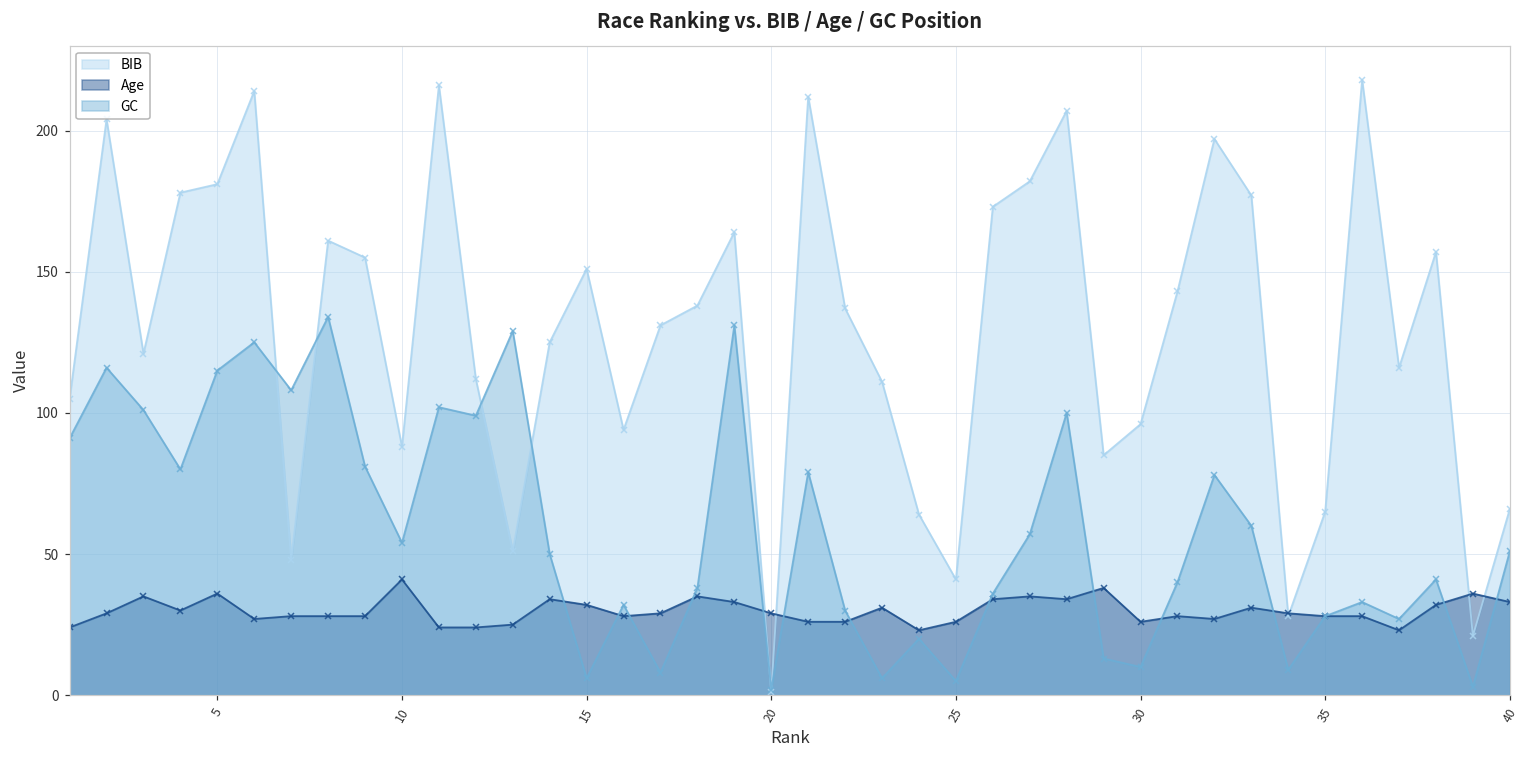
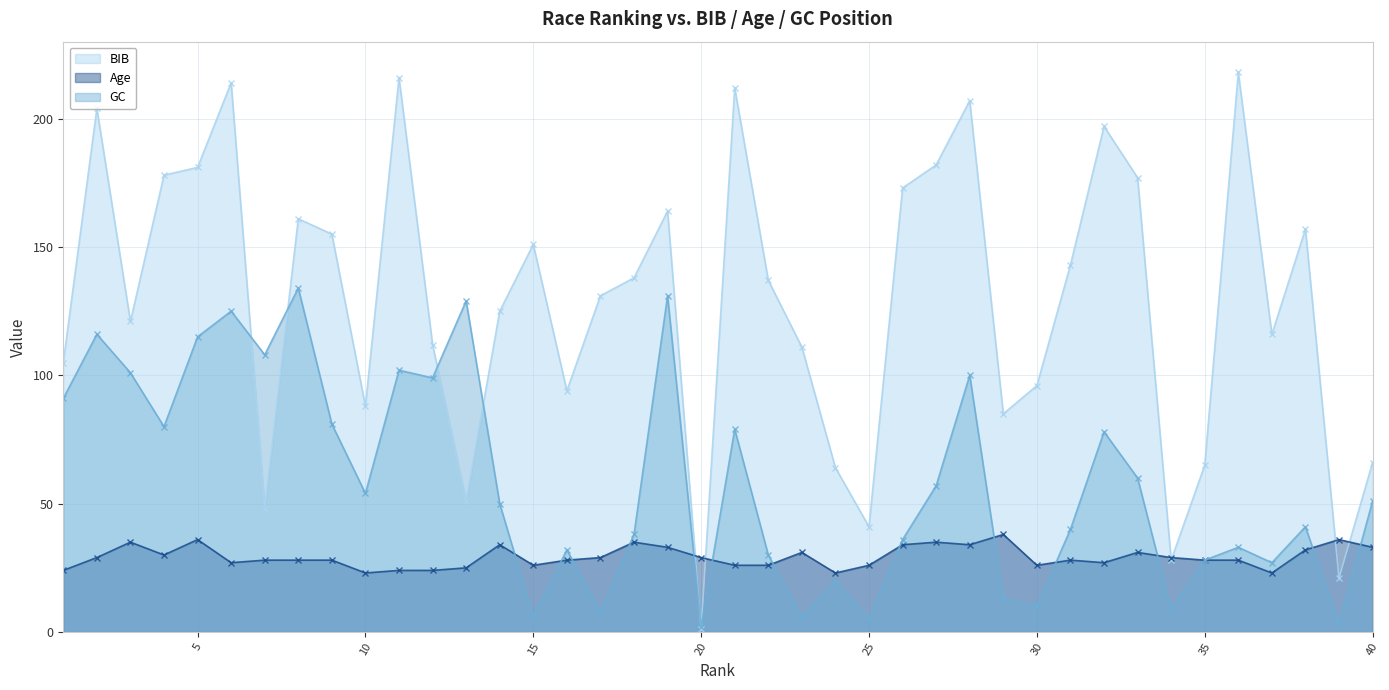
  {
    "Age": {
      "5": 36,
-     "10": 41,
-     "15": 32,
+     "10": 23,
+     "15": 26,
      "20": 29,
      "25": 26,
      "30": 26,
      "40": 33
    }
  }
